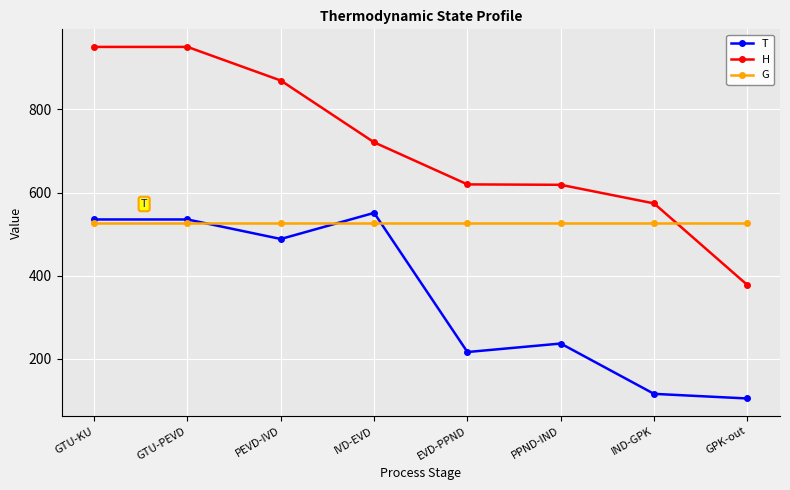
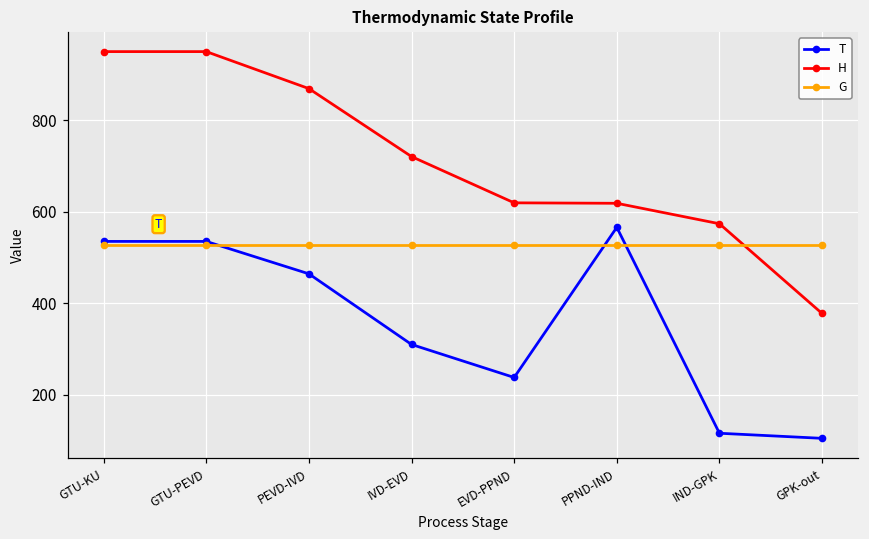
  {
    "T": {
      "GTU-KU": 540,
      "GTU-PEVD": 540,
-     "PEVD-IVD": 490,
-     "IVD-EVD": 550,
-     "EVD-PPND": 220,
-     "PPND-IND": 240,
+     "PEVD-IVD": 460,
+     "IVD-EVD": 310,
+     "EVD-PPND": 240,
+     "PPND-IND": 570,
      "IND-GPK": 120,
      "GPK-out": 100
    },
    "H": {
      "GTU-KU": 950,
      "GTU-PEVD": 950,
      "PEVD-IVD": 870,
      "IVD-EVD": 720,
      "EVD-PPND": 620,
      "PPND-IND": 620,
      "IND-GPK": 570,
      "GPK-out": 380
    },
    "G": {
      "GTU-KU": 530,
      "GTU-PEVD": 530,
      "PEVD-IVD": 530,
      "IVD-EVD": 530,
      "EVD-PPND": 530,
      "PPND-IND": 530,
      "IND-GPK": 530,
      "GPK-out": 530
    }
  }
